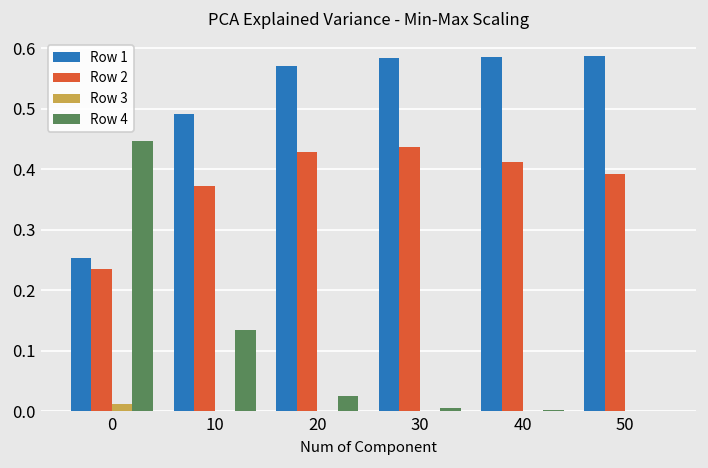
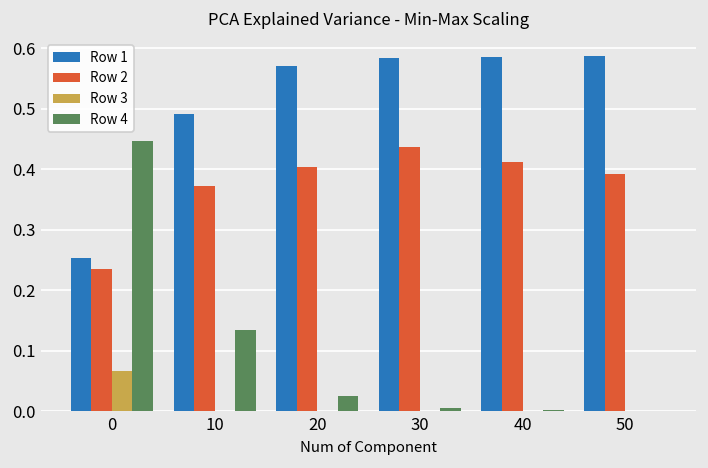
  {
    "Row 1": {
      "0": 0.25,
      "10": 0.49,
      "20": 0.57,
      "30": 0.58,
      "40": 0.59,
      "50": 0.59
    },
    "Row 2": {
      "0": 0.23,
      "10": 0.37,
-     "20": 0.43,
+     "20": 0.40,
      "30": 0.44,
      "40": 0.41,
      "50": 0.39
    },
    "Row 3": {
-     "0": 0.01,
+     "0": 0.07,
      "20": 0.00,
      "30": 0.00,
      "40": 0.00,
      "50": 0.00
    },
    "Row 4": {
      "0": 0.45,
      "10": 0.13,
      "20": 0.03
    }
  }
